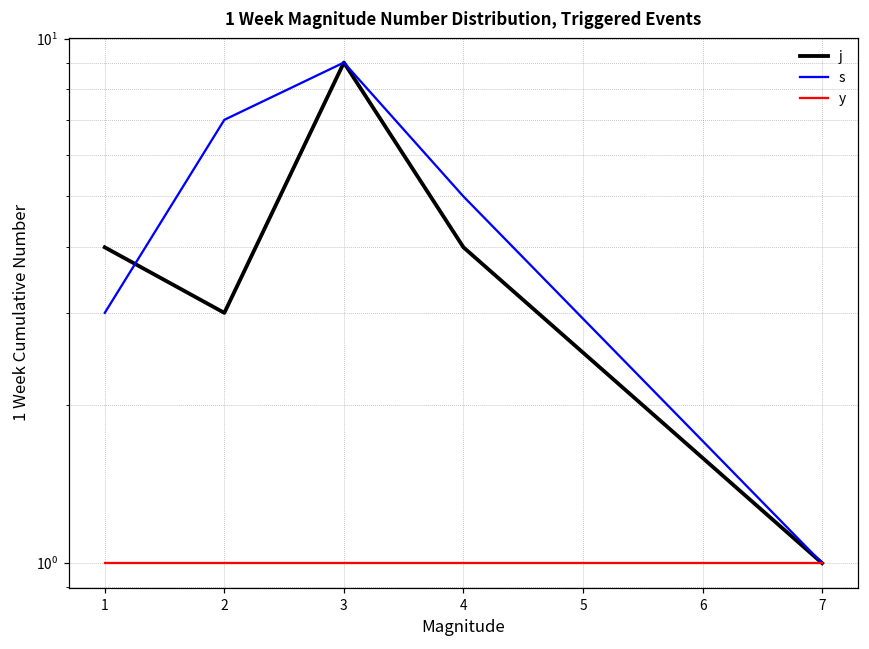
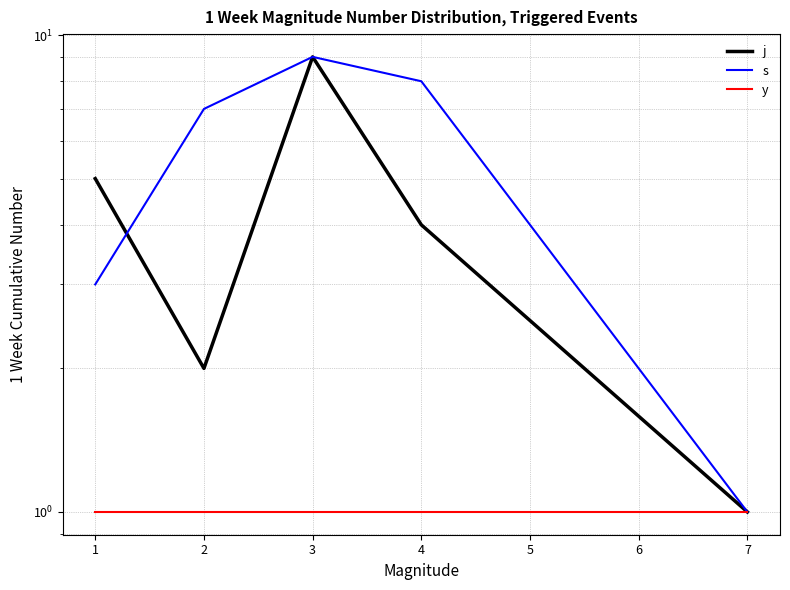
  {
    "j": {
-     "1": 4,
-     "2": 3,
+     "1": 5,
+     "2": 2,
      "4": 4
    },
    "s": {
      "1": 3,
      "2": 7,
-     "4": 5
+     "4": 8
    },
    "y": {
      "1": 1,
      "2": 1,
      "3": 1,
      "4": 1
    }
  }
